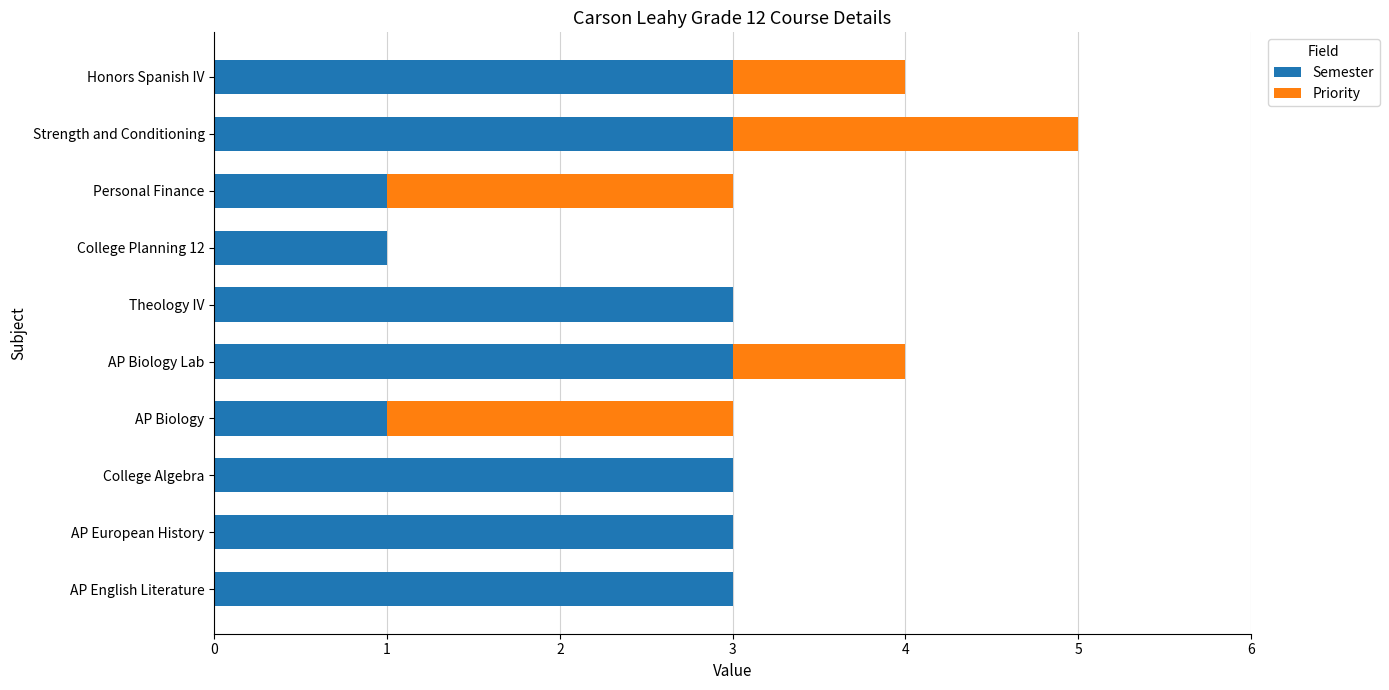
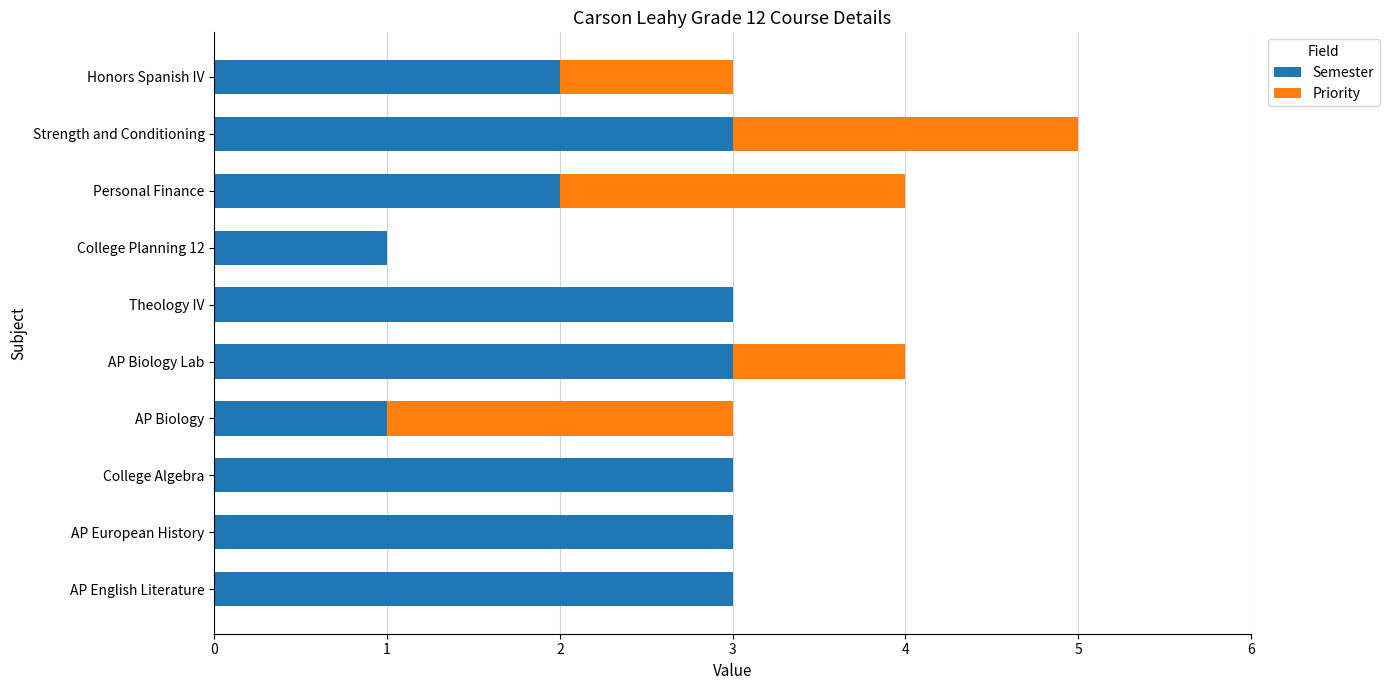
  {
    "Semester": {
-     "Honors Spanish IV": 3,
+     "Honors Spanish IV": 2,
      "Strength and Conditioning": 3,
-     "Personal Finance": 1,
+     "Personal Finance": 2,
      "College Planning 12": 1,
      "Theology IV": 3,
      "AP Biology Lab": 3,
      "AP Biology": 1,
      "College Algebra": 3,
      "AP European History": 3,
      "AP English Literature": 3
    },
    "Priority": {
      "Honors Spanish IV": 1,
      "Strength and Conditioning": 2,
      "Personal Finance": 2,
      "College Planning 12": 0,
      "Theology IV": 0,
      "AP Biology Lab": 1,
      "AP Biology": 2,
      "College Algebra": 0,
      "AP European History": 0,
      "AP English Literature": 0
    }
  }
